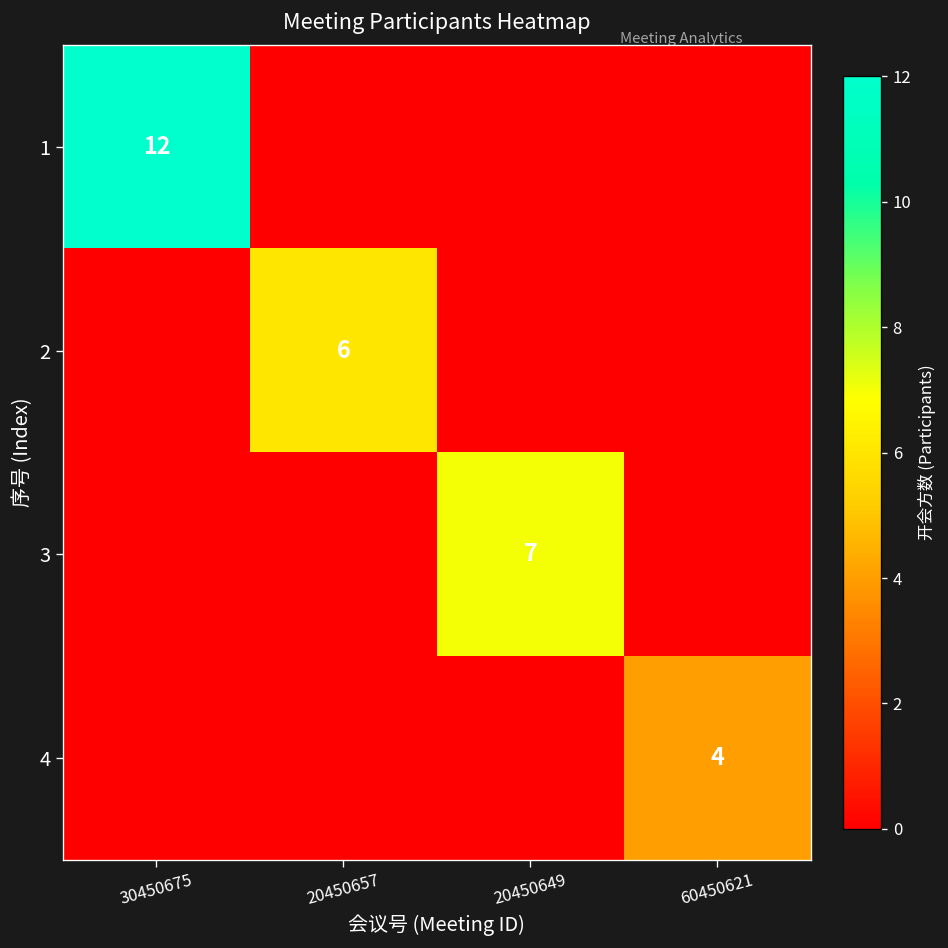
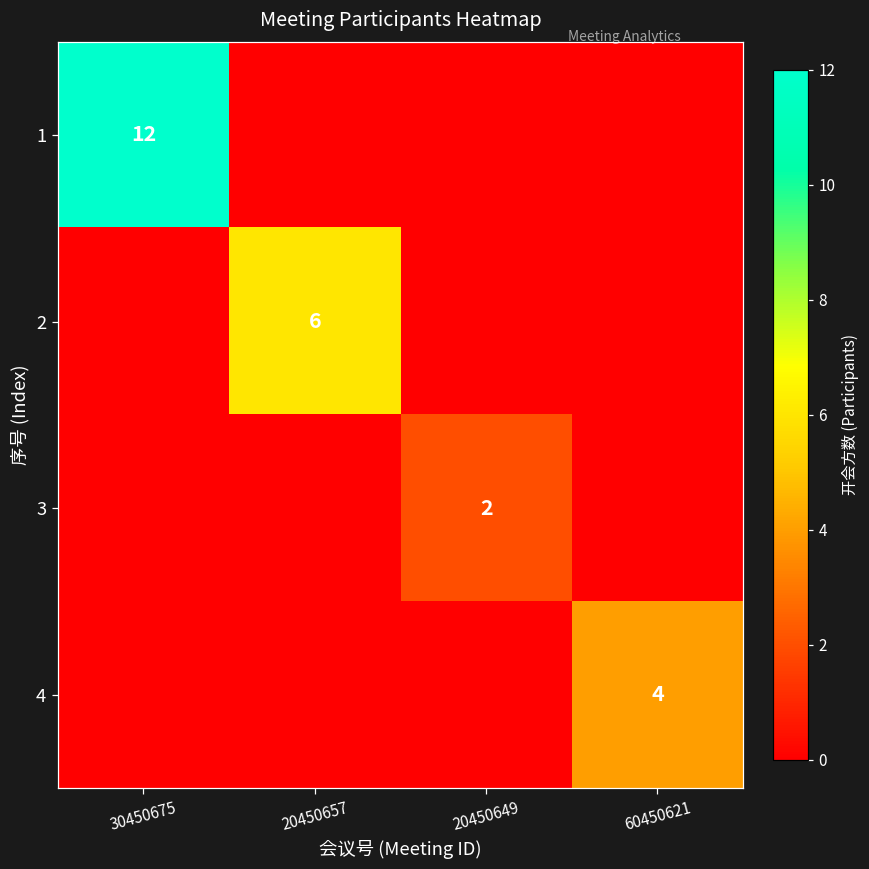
  {
    "1": {
      "30450675": 12
    },
    "2": {
      "20450657": 6
    },
    "3": {
-     "20450649": 7
+     "20450649": 2
    },
    "4": {
      "60450621": 4
    }
  }
